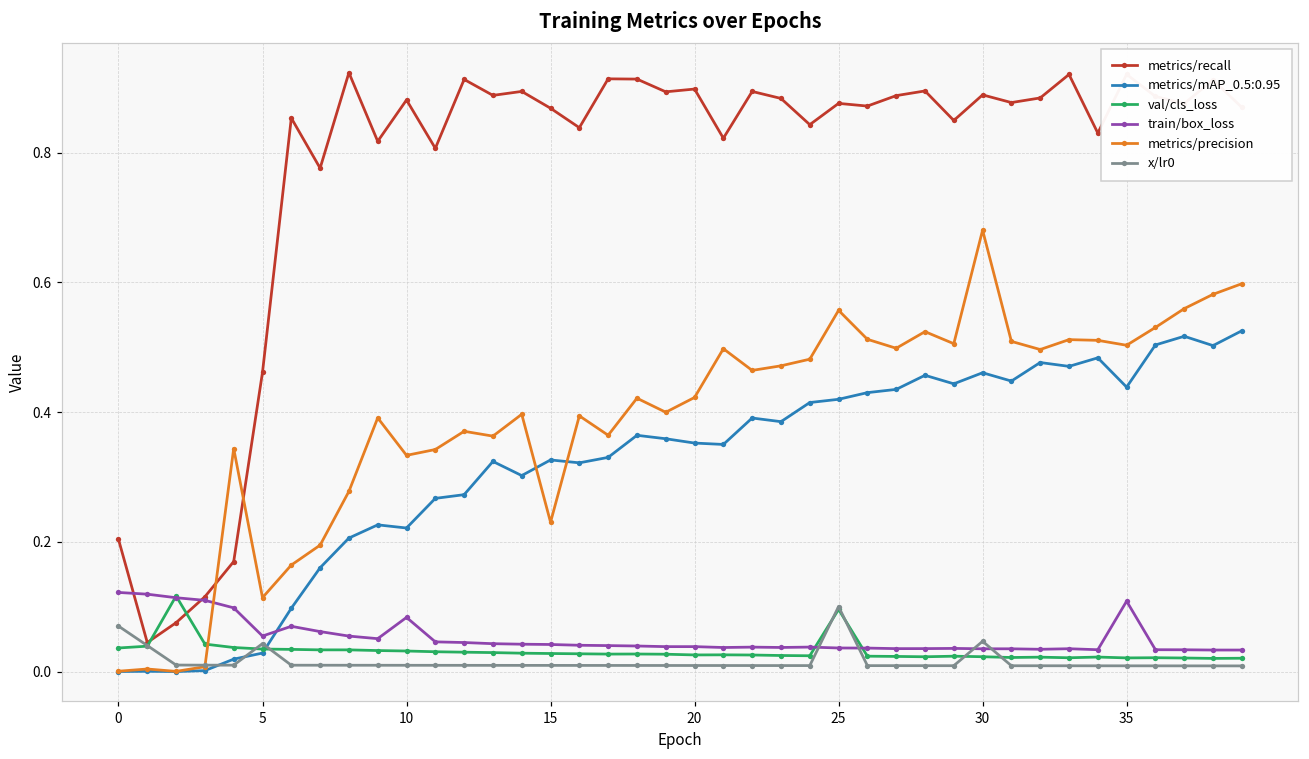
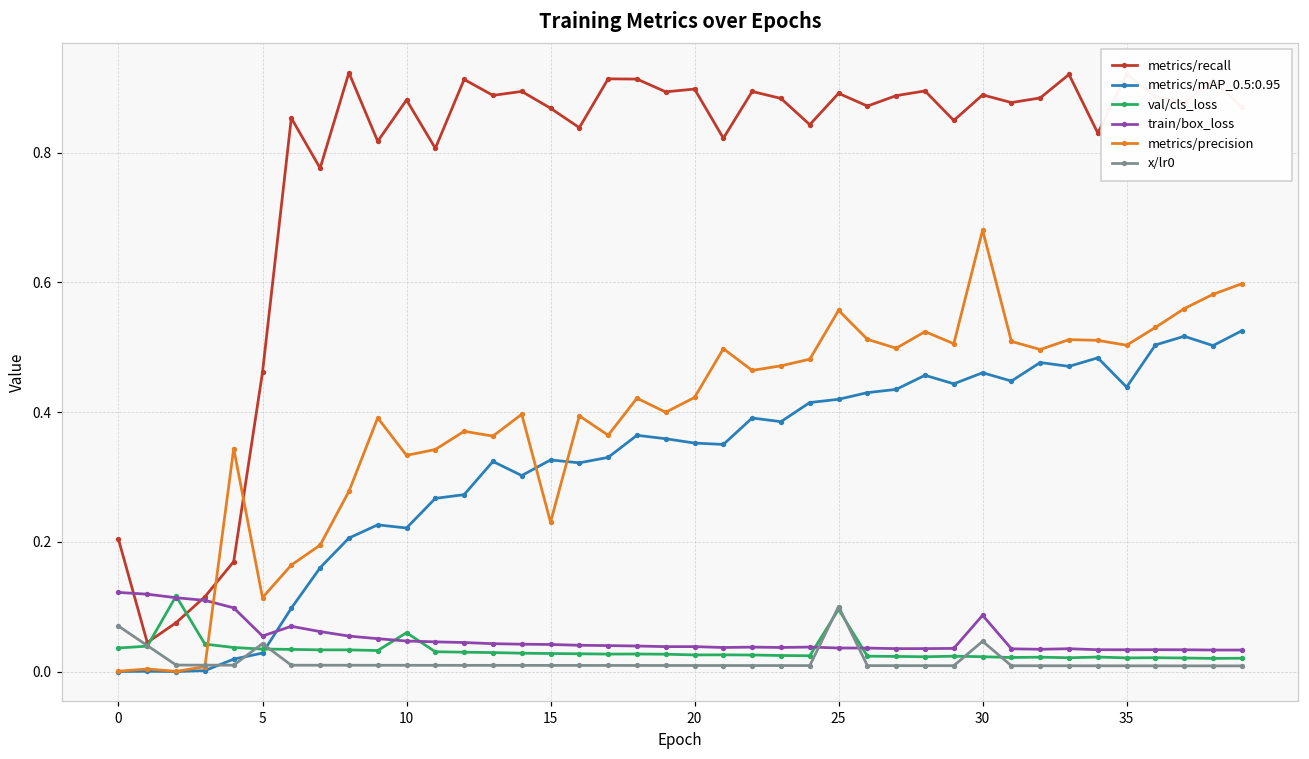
  {
    "metrics/recall": {
      "0": 0.20,
      "5": 0.46,
      "10": 0.88,
      "15": 0.87,
      "20": 0.90,
-     "25": 0.88,
+     "25": 0.89,
      "30": 0.89
    },
    "metrics/mAP_0.5:0.95": {
      "5": 0.03,
      "10": 0.22,
      "15": 0.33,
      "20": 0.35,
      "25": 0.42,
      "30": 0.46,
      "35": 0.44
    },
    "val/cls_loss": {
      "0": 0.04,
      "5": 0.03,
-     "10": 0.03,
+     "10": 0.06,
      "15": 0.03,
      "20": 0.03,
      "25": 0.10,
      "30": 0.02,
      "35": 0.02
    },
    "train/box_loss": {
      "0": 0.12,
      "5": 0.05,
-     "10": 0.08,
+     "10": 0.05,
      "15": 0.04,
      "20": 0.04,
      "25": 0.04,
-     "30": 0.04,
-     "35": 0.11
+     "30": 0.09,
+     "35": 0.03
    },
    "metrics/precision": {
      "5": 0.11,
      "10": 0.33,
      "15": 0.23,
      "20": 0.42,
      "25": 0.56,
      "30": 0.68,
      "35": 0.50
    },
    "x/lr0": {
      "0": 0.07,
      "5": 0.04,
      "10": 0.01,
      "15": 0.01,
      "20": 0.01,
      "25": 0.10,
      "30": 0.05,
      "35": 0.01
    }
  }
